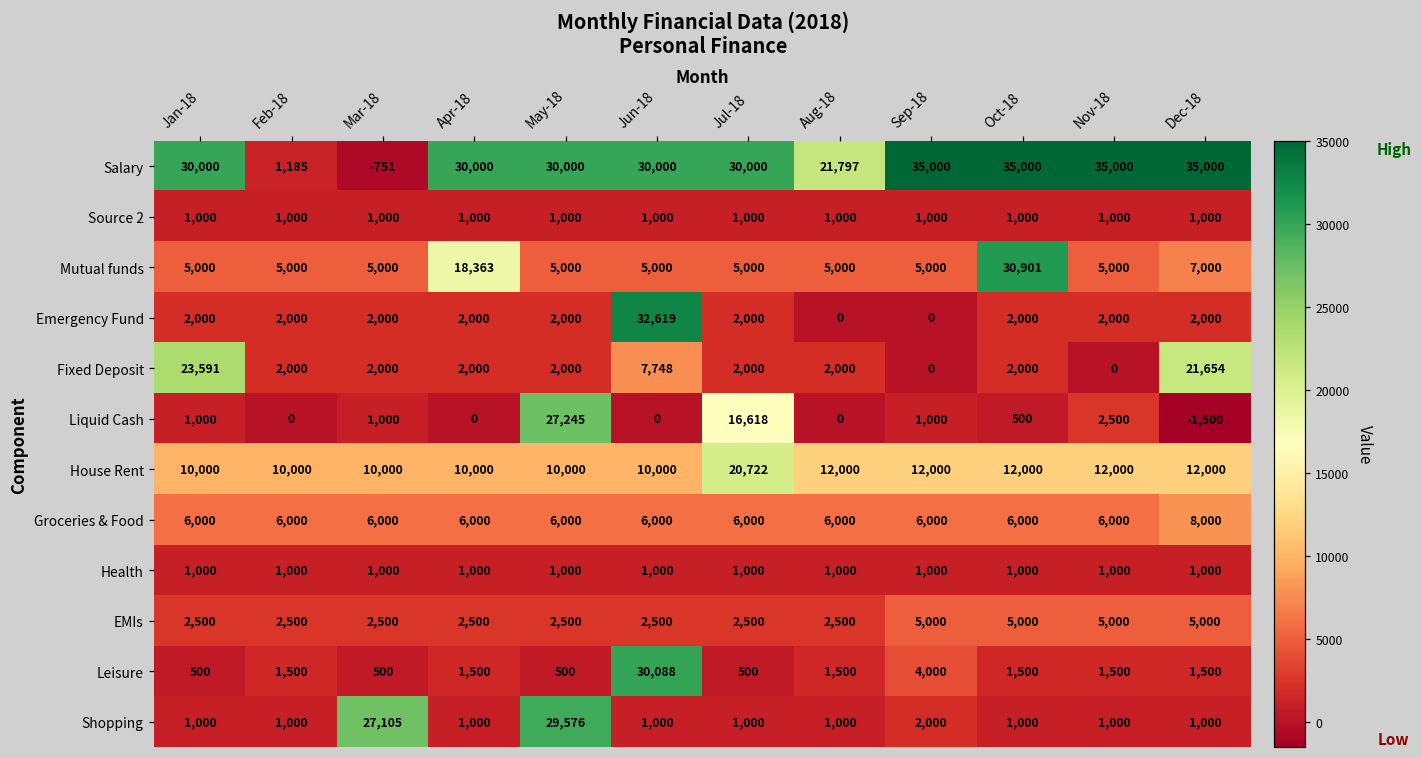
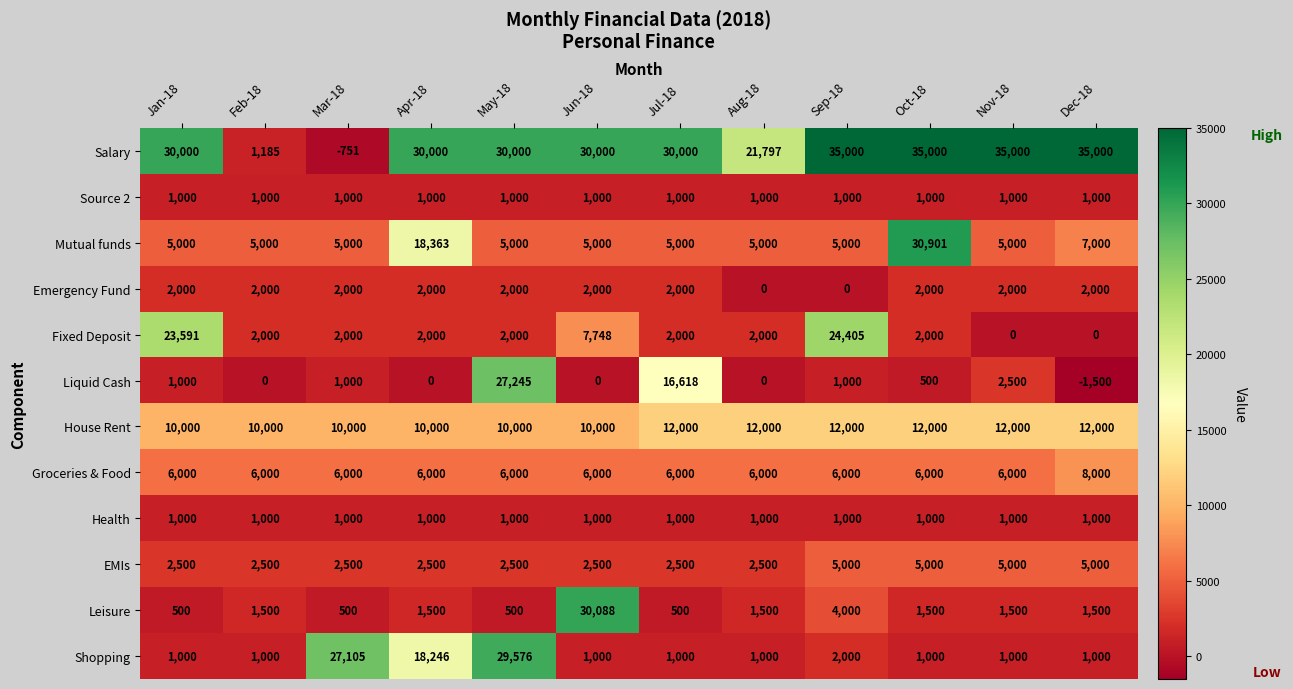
  {
    "Salary": {
      "Jan-18": "30,000",
      "Feb-18": "1,185",
      "Mar-18": "-751",
      "Apr-18": "30,000",
      "May-18": "30,000",
      "Jun-18": "30,000",
      "Jul-18": "30,000",
      "Aug-18": "21,797",
      "Sep-18": "35,000",
      "Oct-18": "35,000",
      "Nov-18": "35,000",
      "Dec-18": "35,000"
    },
    "Source 2": {
      "Jan-18": "1,000",
      "Feb-18": "1,000",
      "Mar-18": "1,000",
      "Apr-18": "1,000",
      "May-18": "1,000",
      "Jun-18": "1,000",
      "Jul-18": "1,000",
      "Aug-18": "1,000",
      "Sep-18": "1,000",
      "Oct-18": "1,000",
      "Nov-18": "1,000",
      "Dec-18": "1,000"
    },
    "Mutual funds": {
      "Jan-18": "5,000",
      "Feb-18": "5,000",
      "Mar-18": "5,000",
      "Apr-18": "18,363",
      "May-18": "5,000",
      "Jun-18": "5,000",
      "Jul-18": "5,000",
      "Aug-18": "5,000",
      "Sep-18": "5,000",
      "Oct-18": "30,901",
      "Nov-18": "5,000",
      "Dec-18": "7,000"
    },
    "Emergency Fund": {
      "Jan-18": "2,000",
      "Feb-18": "2,000",
      "Mar-18": "2,000",
      "Apr-18": "2,000",
      "May-18": "2,000",
-     "Jun-18": "32,619",
+     "Jun-18": "2,000",
      "Jul-18": "2,000",
      "Aug-18": "0",
      "Sep-18": "0",
      "Oct-18": "2,000",
      "Nov-18": "2,000",
      "Dec-18": "2,000"
    },
    "Fixed Deposit": {
      "Jan-18": "23,591",
      "Feb-18": "2,000",
      "Mar-18": "2,000",
      "Apr-18": "2,000",
      "May-18": "2,000",
      "Jun-18": "7,748",
      "Jul-18": "2,000",
      "Aug-18": "2,000",
-     "Sep-18": "0",
+     "Sep-18": "24,405",
      "Oct-18": "2,000",
      "Nov-18": "0",
-     "Dec-18": "21,654"
+     "Dec-18": "0"
    },
    "Liquid Cash": {
      "Jan-18": "1,000",
      "Feb-18": "0",
      "Mar-18": "1,000",
      "Apr-18": "0",
      "May-18": "27,245",
      "Jun-18": "0",
      "Jul-18": "16,618",
      "Aug-18": "0",
      "Sep-18": "1,000",
      "Oct-18": "500",
      "Nov-18": "2,500",
      "Dec-18": "-1,500"
    },
    "House Rent": {
      "Jan-18": "10,000",
      "Feb-18": "10,000",
      "Mar-18": "10,000",
      "Apr-18": "10,000",
      "May-18": "10,000",
      "Jun-18": "10,000",
-     "Jul-18": "20,722",
+     "Jul-18": "12,000",
      "Aug-18": "12,000",
      "Sep-18": "12,000",
      "Oct-18": "12,000",
      "Nov-18": "12,000",
      "Dec-18": "12,000"
    },
    "Groceries & Food": {
      "Jan-18": "6,000",
      "Feb-18": "6,000",
      "Mar-18": "6,000",
      "Apr-18": "6,000",
      "May-18": "6,000",
      "Jun-18": "6,000",
      "Jul-18": "6,000",
      "Aug-18": "6,000",
      "Sep-18": "6,000",
      "Oct-18": "6,000",
      "Nov-18": "6,000",
      "Dec-18": "8,000"
    },
    "Health": {
      "Jan-18": "1,000",
      "Feb-18": "1,000",
      "Mar-18": "1,000",
      "Apr-18": "1,000",
      "May-18": "1,000",
      "Jun-18": "1,000",
      "Jul-18": "1,000",
      "Aug-18": "1,000",
      "Sep-18": "1,000",
      "Oct-18": "1,000",
      "Nov-18": "1,000",
      "Dec-18": "1,000"
    },
    "EMIs": {
      "Jan-18": "2,500",
      "Feb-18": "2,500",
      "Mar-18": "2,500",
      "Apr-18": "2,500",
      "May-18": "2,500",
      "Jun-18": "2,500",
      "Jul-18": "2,500",
      "Aug-18": "2,500",
      "Sep-18": "5,000",
      "Oct-18": "5,000",
      "Nov-18": "5,000",
      "Dec-18": "5,000"
    },
    "Leisure": {
      "Jan-18": "500",
      "Feb-18": "1,500",
      "Mar-18": "500",
      "Apr-18": "1,500",
      "May-18": "500",
      "Jun-18": "30,088",
      "Jul-18": "500",
      "Aug-18": "1,500",
      "Sep-18": "4,000",
      "Oct-18": "1,500",
      "Nov-18": "1,500",
      "Dec-18": "1,500"
    },
    "Shopping": {
      "Jan-18": "1,000",
      "Feb-18": "1,000",
      "Mar-18": "27,105",
-     "Apr-18": "1,000",
+     "Apr-18": "18,246",
      "May-18": "29,576",
      "Jun-18": "1,000",
      "Jul-18": "1,000",
      "Aug-18": "1,000",
      "Sep-18": "2,000",
      "Oct-18": "1,000",
      "Nov-18": "1,000",
      "Dec-18": "1,000"
    }
  }
